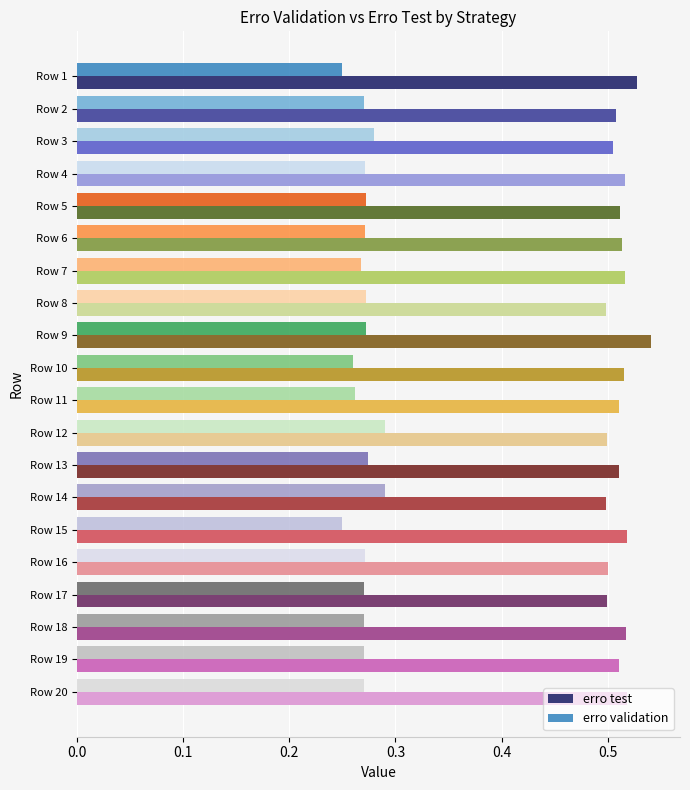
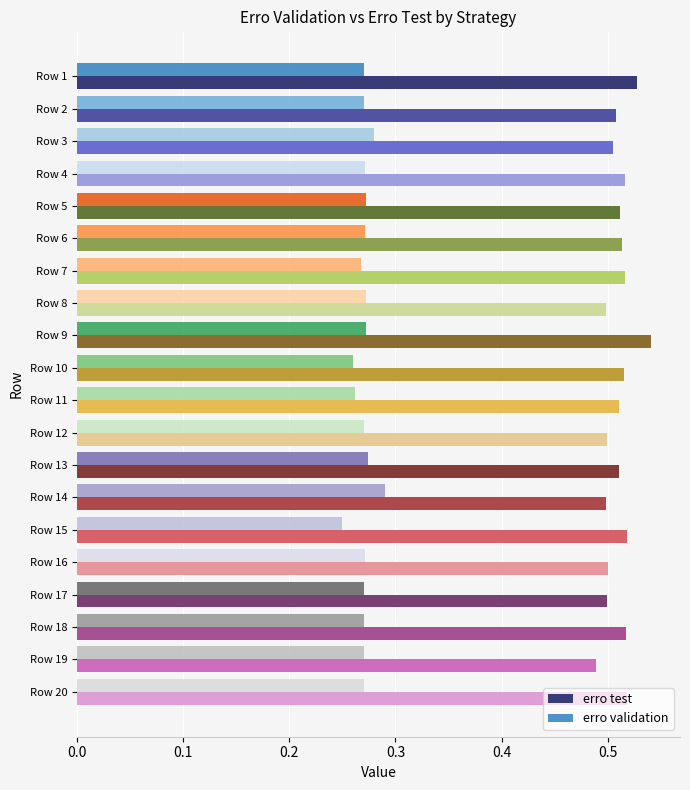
  {
    "erro test": {
      "Row 1": 0.528,
      "Row 2": 0.508,
      "Row 3": 0.505,
      "Row 4": 0.516,
      "Row 5": 0.512,
      "Row 6": 0.513,
      "Row 7": 0.516,
      "Row 8": 0.498,
      "Row 9": 0.541,
      "Row 10": 0.515,
      "Row 11": 0.511,
      "Row 12": 0.499,
      "Row 13": 0.511,
      "Row 14": 0.498,
      "Row 15": 0.518,
      "Row 16": 0.500,
      "Row 17": 0.499,
      "Row 18": 0.517,
-     "Row 19": 0.511
+     "Row 19": 0.489
    },
    "erro validation": {
-     "Row 1": 0.25,
+     "Row 1": 0.27,
      "Row 2": 0.27,
      "Row 3": 0.28,
      "Row 4": 0.27,
      "Row 5": 0.27,
      "Row 6": 0.27,
      "Row 7": 0.27,
      "Row 8": 0.27,
      "Row 9": 0.27,
      "Row 10": 0.26,
      "Row 11": 0.26,
-     "Row 12": 0.29,
+     "Row 12": 0.27,
      "Row 13": 0.274,
      "Row 14": 0.29,
      "Row 15": 0.25,
      "Row 16": 0.27,
      "Row 17": 0.27,
      "Row 18": 0.27,
      "Row 19": 0.27,
      "Row 20": 0.27
    }
  }
